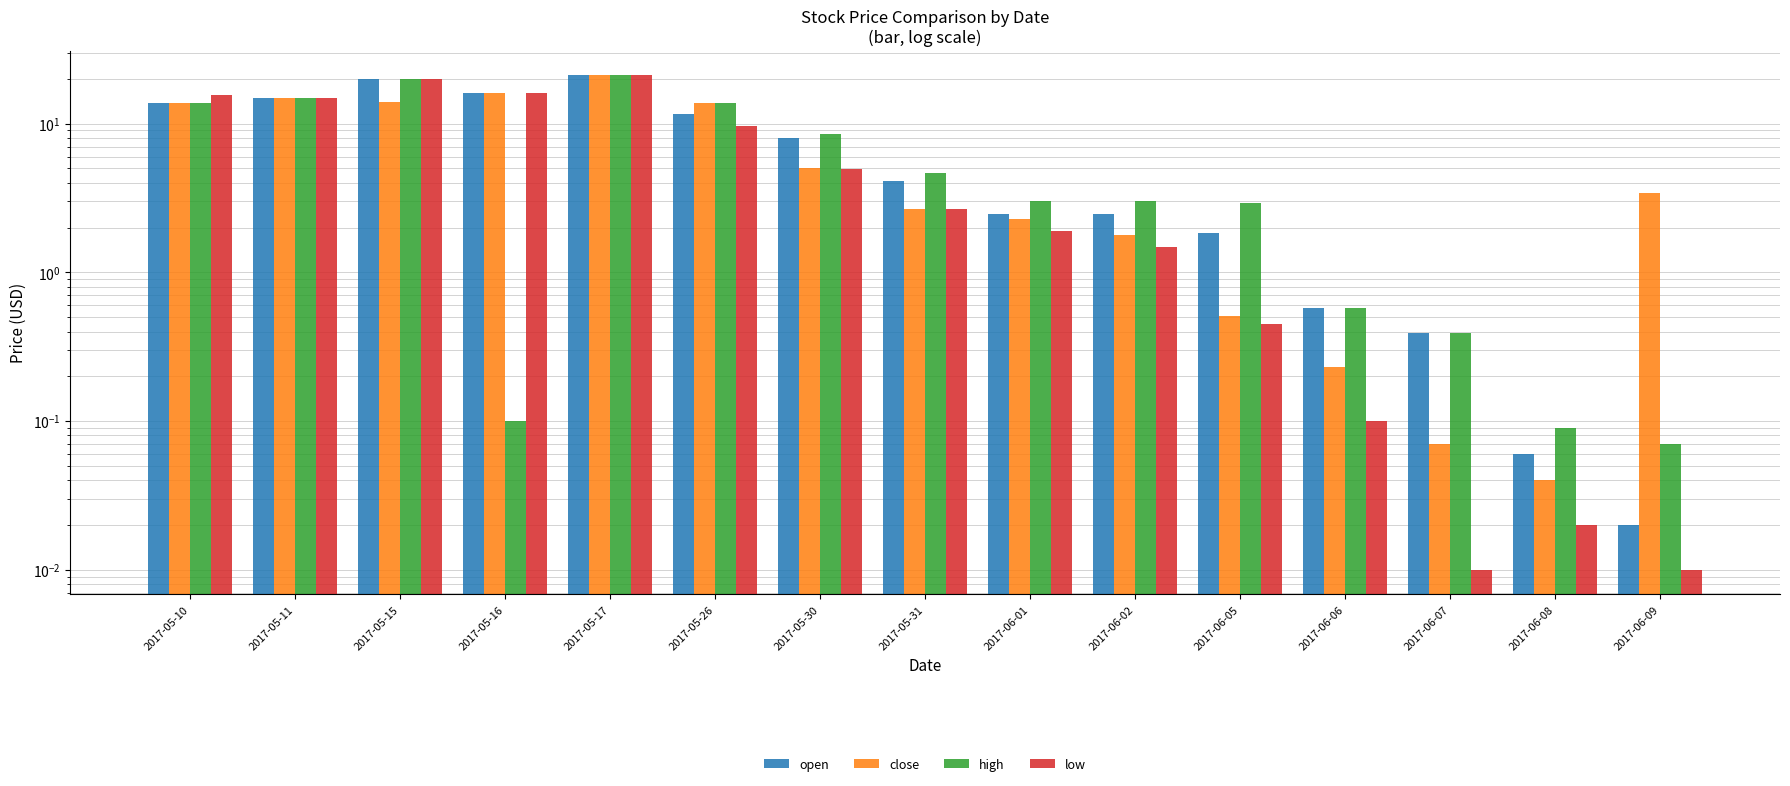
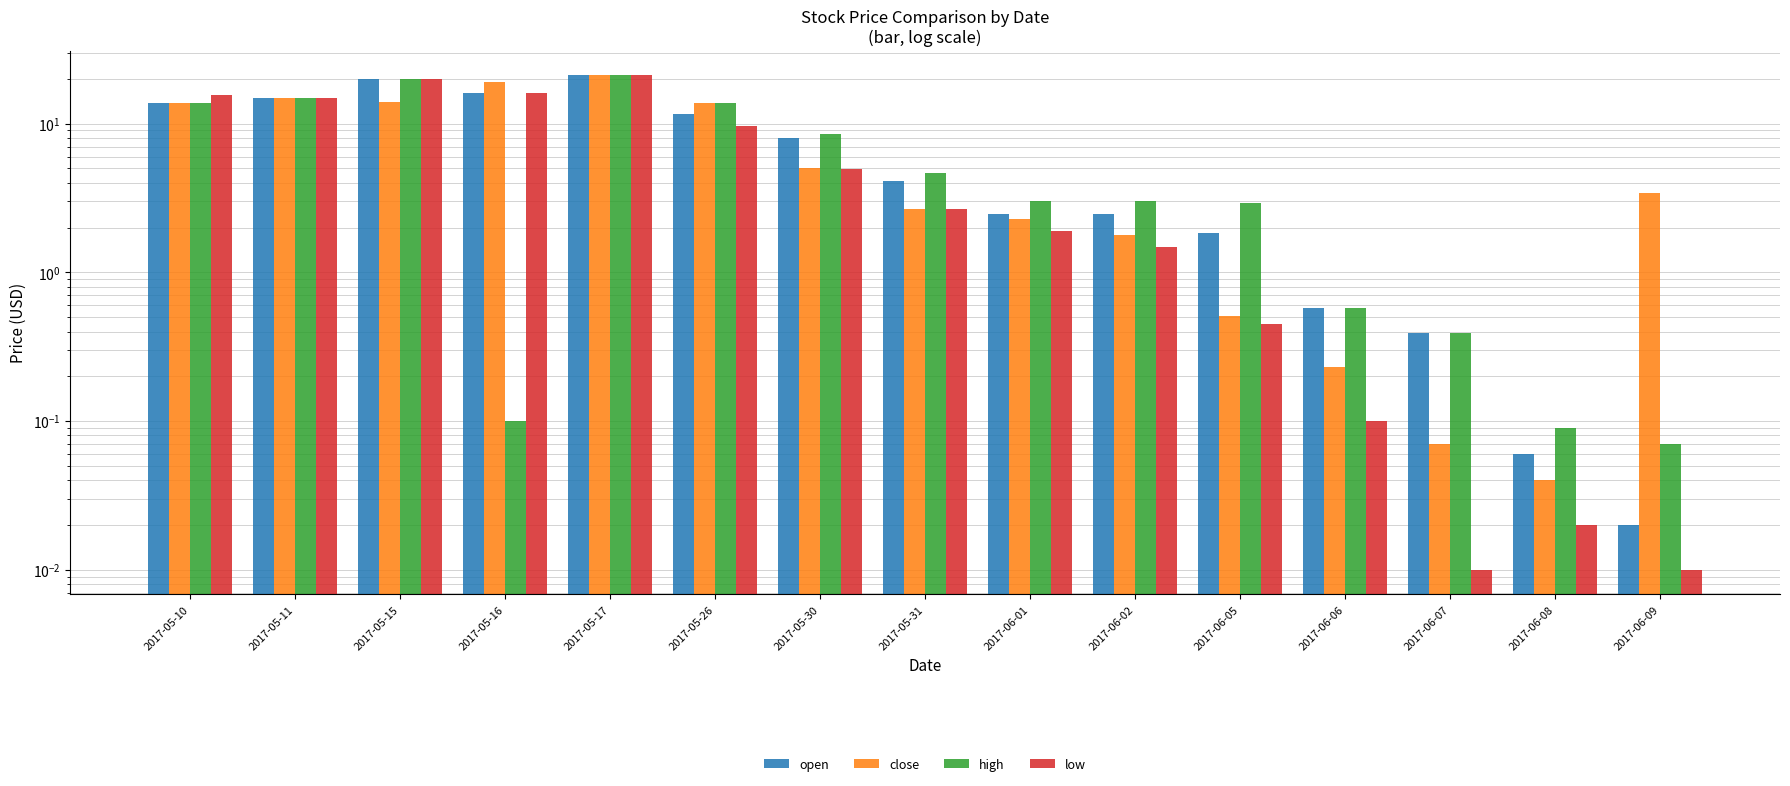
  {
    "open": {
      "2017-05-10": 14,
      "2017-05-11": 15,
      "2017-05-15": 20,
      "2017-05-16": 16,
      "2017-05-17": 21,
      "2017-05-26": 12,
      "2017-05-30": 8,
      "2017-05-31": 4,
      "2017-06-01": 2.5,
      "2017-06-02": 2.5,
      "2017-06-05": 1.8,
      "2017-06-06": 0.58,
      "2017-06-07": 0.39,
      "2017-06-08": 0.060,
      "2017-06-09": 0.020
    },
    "close": {
      "2017-05-10": 14,
      "2017-05-11": 15,
      "2017-05-15": 14,
-     "2017-05-16": 16,
+     "2017-05-16": 19,
      "2017-05-17": 21,
      "2017-05-26": 14,
      "2017-05-30": 5,
      "2017-05-31": 2.7,
      "2017-06-01": 2.3,
      "2017-06-02": 1.8,
      "2017-06-05": 0.51,
      "2017-06-06": 0.23,
      "2017-06-07": 0.07,
      "2017-06-08": 0.040,
      "2017-06-09": 3.4
    },
    "high": {
      "2017-05-10": 14,
      "2017-05-11": 15,
      "2017-05-15": 20,
      "2017-05-16": 0.10,
      "2017-05-17": 21,
      "2017-05-26": 14,
      "2017-05-30": 9,
      "2017-05-31": 4.7,
      "2017-06-01": 3,
      "2017-06-02": 3,
      "2017-06-05": 3,
      "2017-06-06": 0.58,
      "2017-06-07": 0.39,
      "2017-06-08": 0.09,
      "2017-06-09": 0.07
    },
    "low": {
      "2017-05-10": 16,
      "2017-05-11": 15,
      "2017-05-15": 20,
      "2017-05-16": 16,
      "2017-05-17": 21,
      "2017-05-26": 10,
      "2017-05-30": 5,
      "2017-05-31": 2.7,
      "2017-06-01": 1.9,
      "2017-06-02": 1.5,
      "2017-06-05": 0.45,
      "2017-06-06": 0.10,
      "2017-06-07": 0.010,
      "2017-06-08": 0.020,
      "2017-06-09": 0.010
    }
  }
